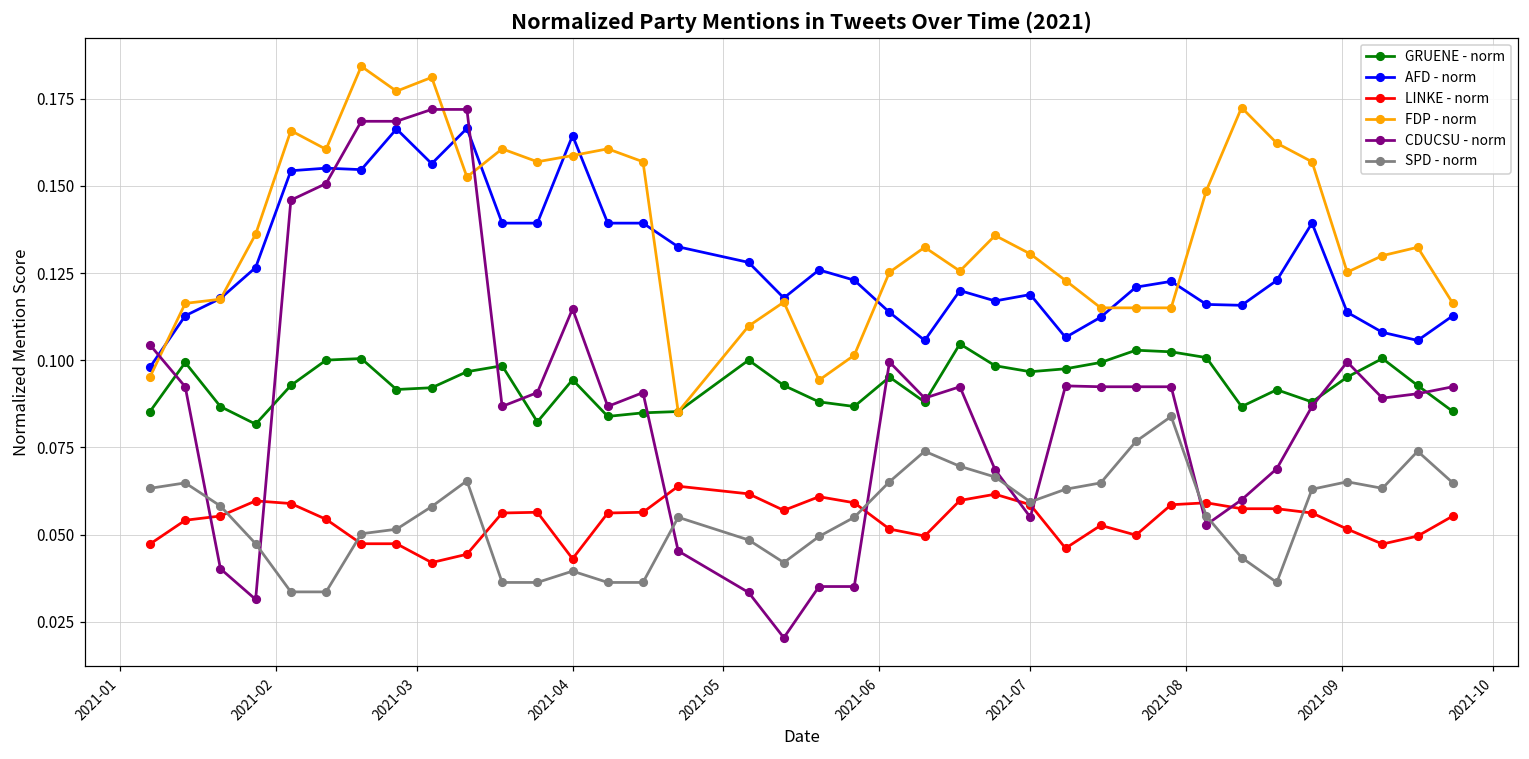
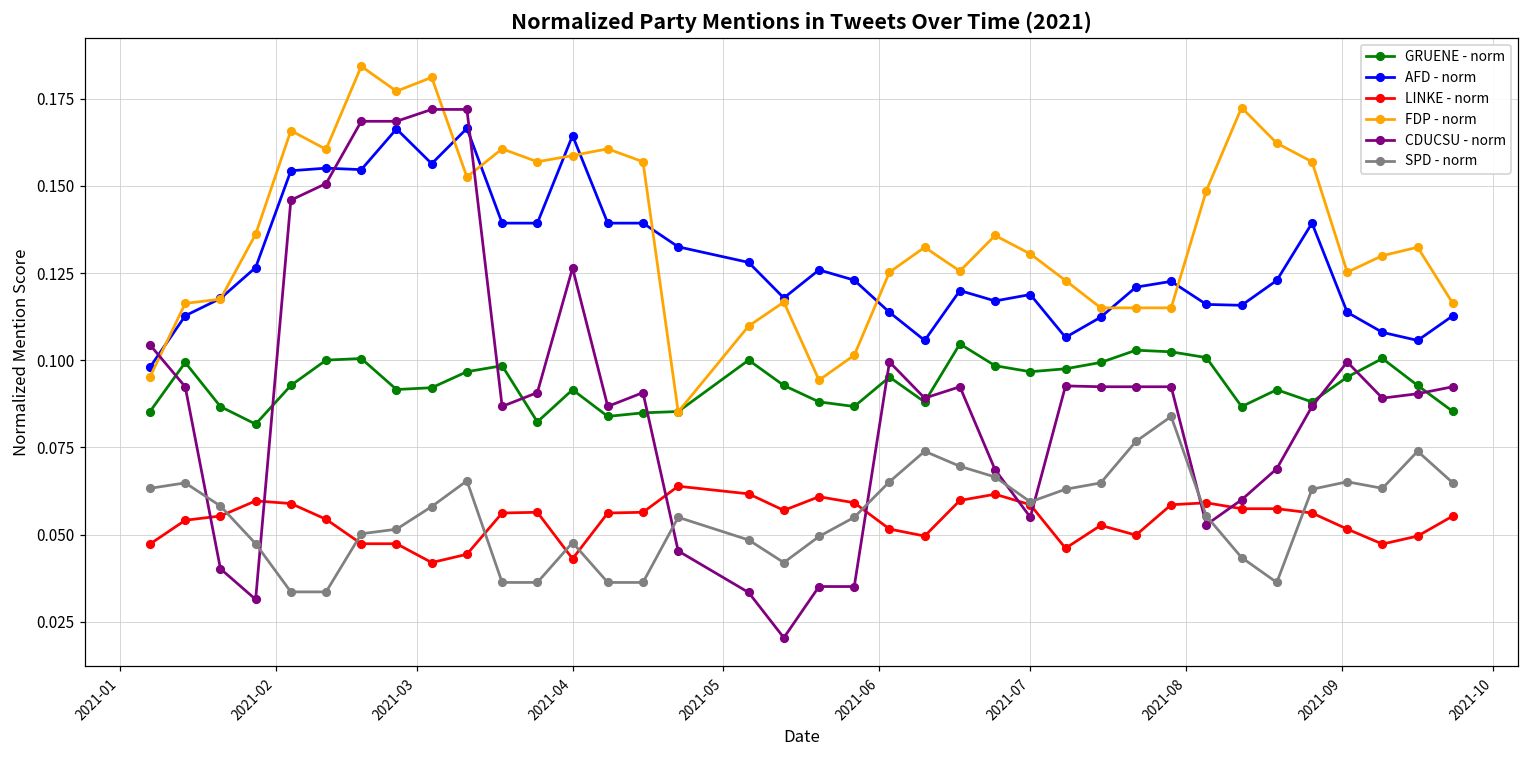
  {
    "GRUENE - norm": {
-     "2021-04": 0.094,
+     "2021-04": 0.092,
      "2021-07": 0.097
    },
    "AFD - norm": {
      "2021-04": 0.164,
      "2021-07": 0.119
    },
    "LINKE - norm": {
      "2021-04": 0.043,
      "2021-07": 0.059
    },
    "FDP - norm": {
      "2021-04": 0.159,
      "2021-07": 0.130
    },
    "CDUCSU - norm": {
-     "2021-04": 0.115,
+     "2021-04": 0.126,
      "2021-07": 0.055
    },
    "SPD - norm": {
-     "2021-04": 0.040,
+     "2021-04": 0.048,
      "2021-07": 0.059
    }
  }
